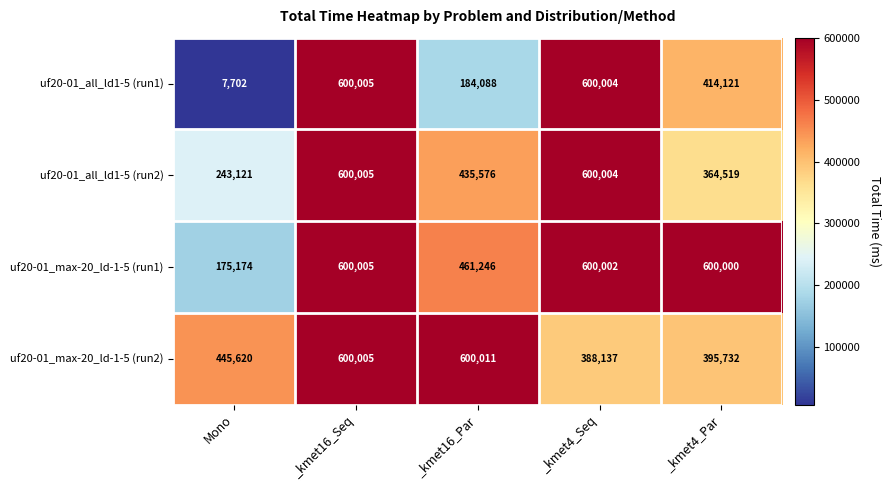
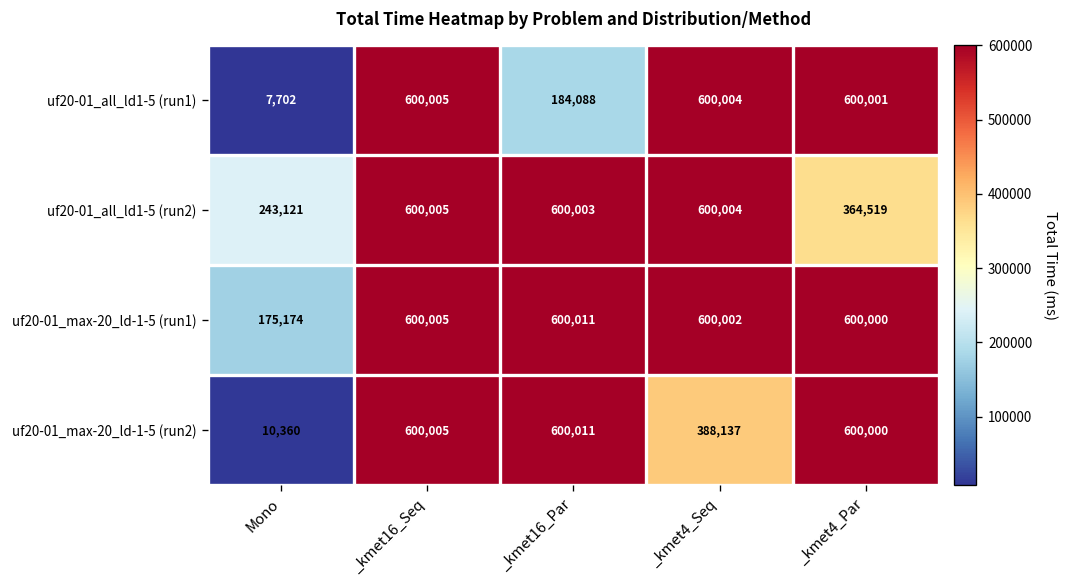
  {
    "uf20-01_all_ld1-5 (run1)": {
      "Mono": "7,702",
      "_kmet16_Seq": "600,005",
      "_kmet16_Par": "184,088",
      "_kmet4_Seq": "600,004",
-     "_kmet4_Par": "414,121"
+     "_kmet4_Par": "600,001"
    },
    "uf20-01_all_ld1-5 (run2)": {
      "Mono": "243,121",
      "_kmet16_Seq": "600,005",
-     "_kmet16_Par": "435,576",
+     "_kmet16_Par": "600,003",
      "_kmet4_Seq": "600,004",
      "_kmet4_Par": "364,519"
    },
    "uf20-01_max-20_ld-1-5 (run1)": {
      "Mono": "175,174",
      "_kmet16_Seq": "600,005",
-     "_kmet16_Par": "461,246",
+     "_kmet16_Par": "600,011",
      "_kmet4_Seq": "600,002",
      "_kmet4_Par": "600,000"
    },
    "uf20-01_max-20_ld-1-5 (run2)": {
-     "Mono": "445,620",
+     "Mono": "10,360",
      "_kmet16_Seq": "600,005",
      "_kmet16_Par": "600,011",
      "_kmet4_Seq": "388,137",
-     "_kmet4_Par": "395,732"
+     "_kmet4_Par": "600,000"
    }
  }
